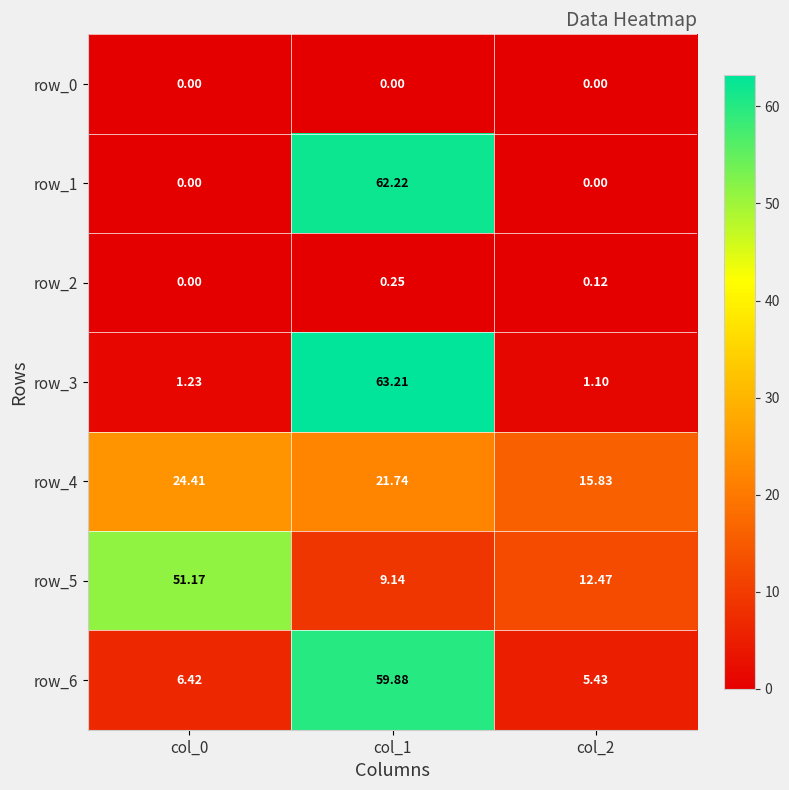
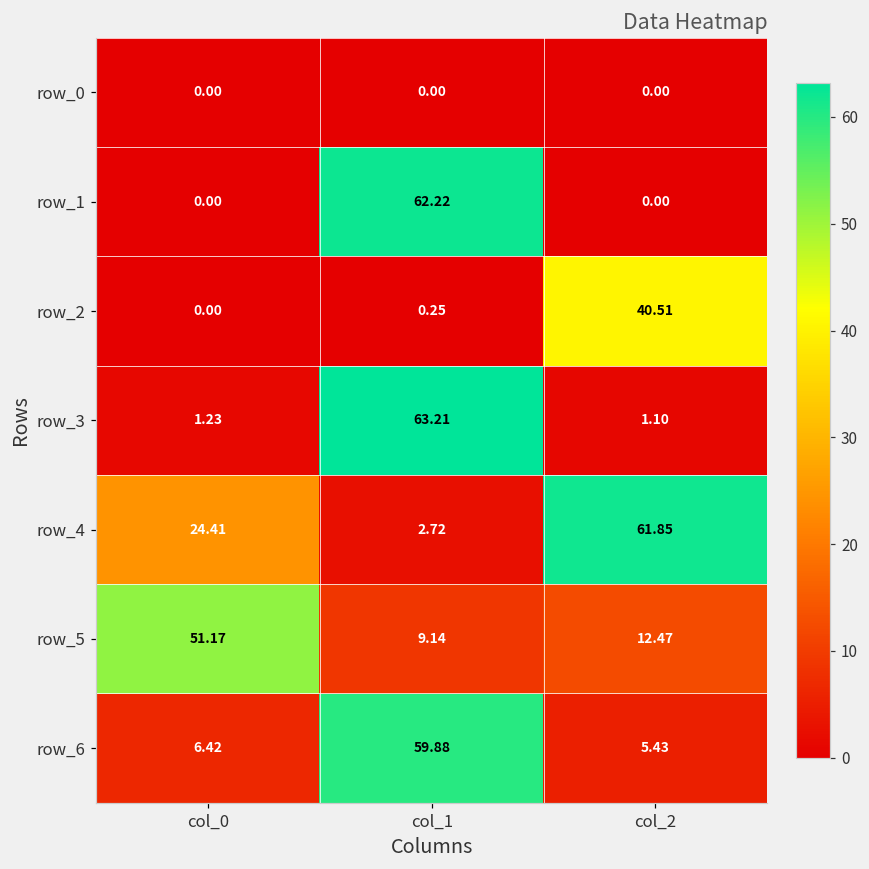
  {
    "row_0": {
      "col_0": 0.00,
      "col_1": 0.00,
      "col_2": 0.00
    },
    "row_1": {
      "col_0": 0.00,
      "col_1": 62.22,
      "col_2": 0.00
    },
    "row_2": {
      "col_0": 0.00,
      "col_1": 0.25,
-     "col_2": 0.12
+     "col_2": 40.51
    },
    "row_3": {
      "col_0": 1.23,
      "col_1": 63.21,
      "col_2": 1.10
    },
    "row_4": {
      "col_0": 24.41,
-     "col_1": 21.74,
-     "col_2": 15.83
+     "col_1": 2.72,
+     "col_2": 61.85
    },
    "row_5": {
      "col_0": 51.17,
      "col_1": 9.14,
      "col_2": 12.47
    },
    "row_6": {
      "col_0": 6.42,
      "col_1": 59.88,
      "col_2": 5.43
    }
  }
